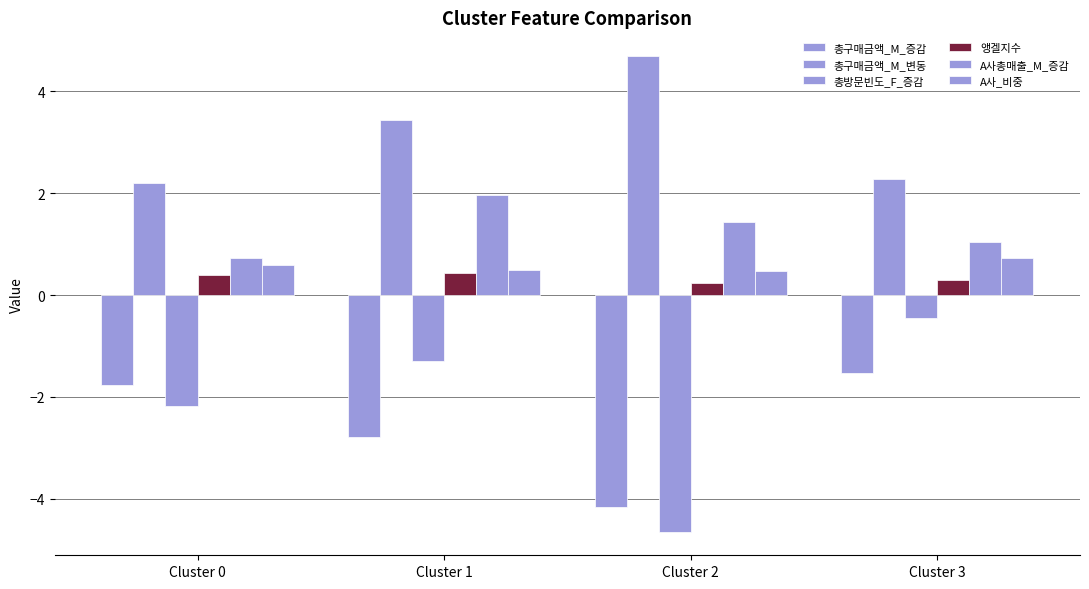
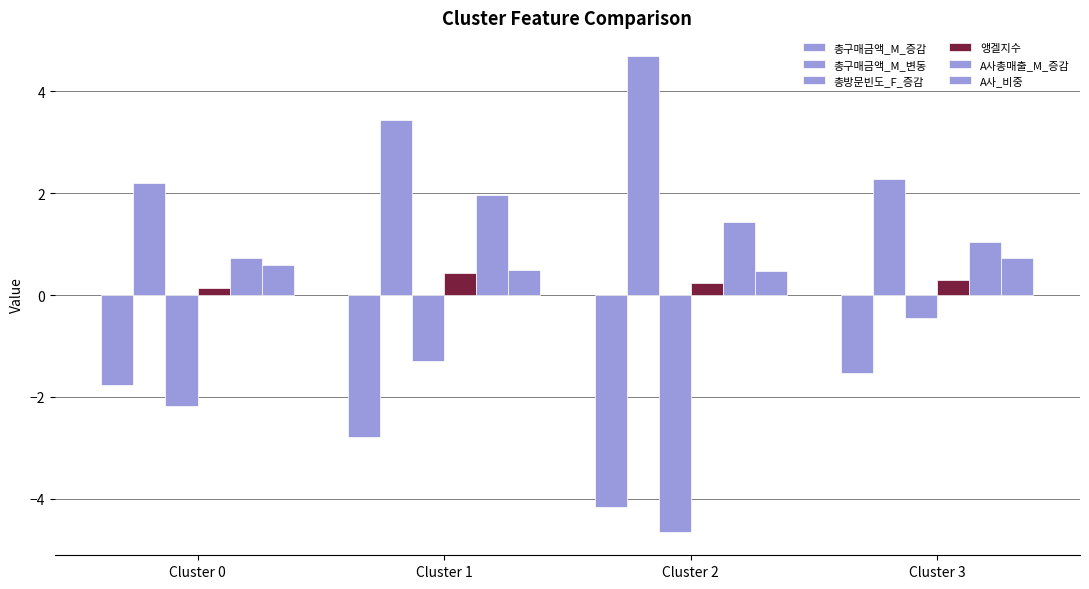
  {
    "앵겔지수": {
-     "Cluster 0": 0.4,
+     "Cluster 0": 0.1,
      "Cluster 1": 0.4,
      "Cluster 2": 0.2,
      "Cluster 3": 0.3
    }
  }
